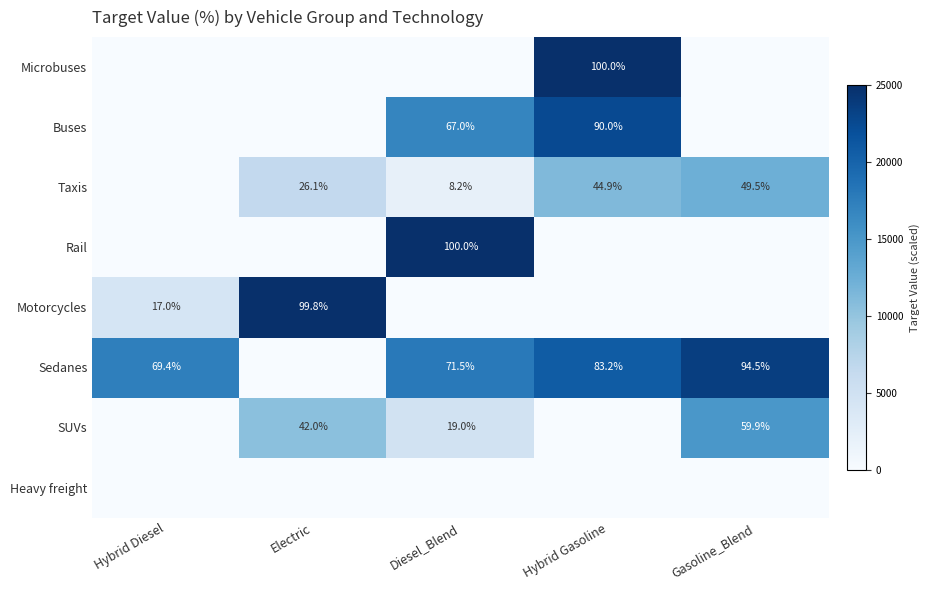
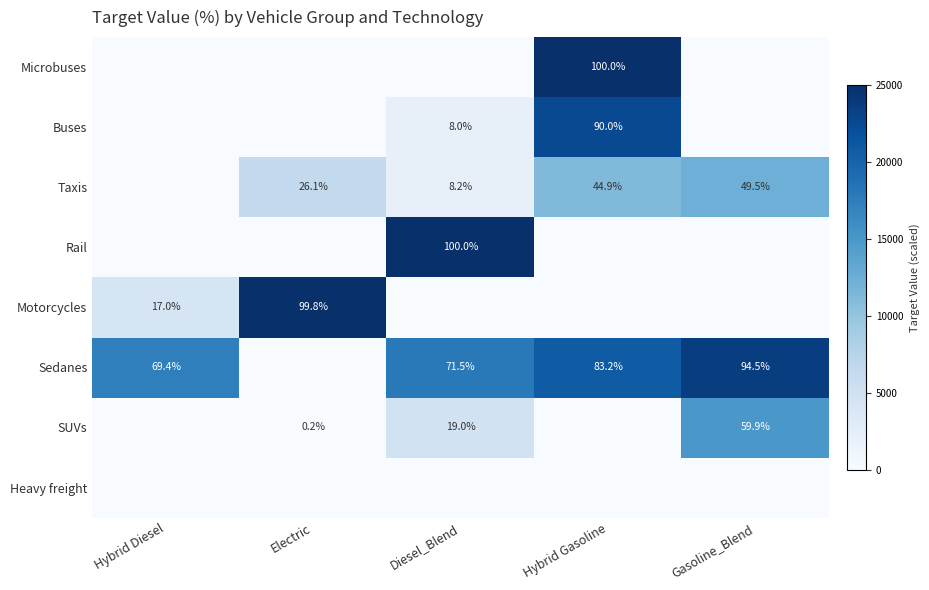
  {
    "Microbuses": {
      "Hybrid Gasoline": "100.0%"
    },
    "Buses": {
-     "Diesel_Blend": "67.0%",
+     "Diesel_Blend": "8.0%",
      "Hybrid Gasoline": "90.0%"
    },
    "Taxis": {
      "Electric": "26.1%",
      "Diesel_Blend": "8.2%",
      "Hybrid Gasoline": "44.9%",
      "Gasoline_Blend": "49.5%"
    },
    "Rail": {
      "Diesel_Blend": "100.0%"
    },
    "Motorcycles": {
      "Hybrid Diesel": "17.0%",
      "Electric": "99.8%"
    },
    "Sedanes": {
      "Hybrid Diesel": "69.4%",
      "Diesel_Blend": "71.5%",
      "Hybrid Gasoline": "83.2%",
      "Gasoline_Blend": "94.5%"
    },
    "SUVs": {
-     "Electric": "42.0%",
+     "Electric": "0.2%",
      "Diesel_Blend": "19.0%",
      "Gasoline_Blend": "59.9%"
    }
  }
